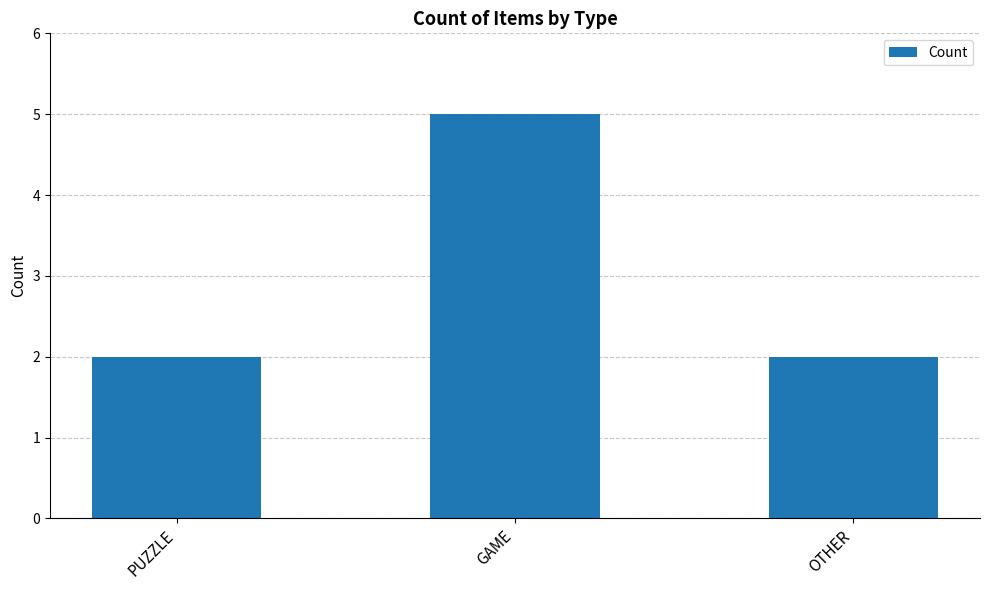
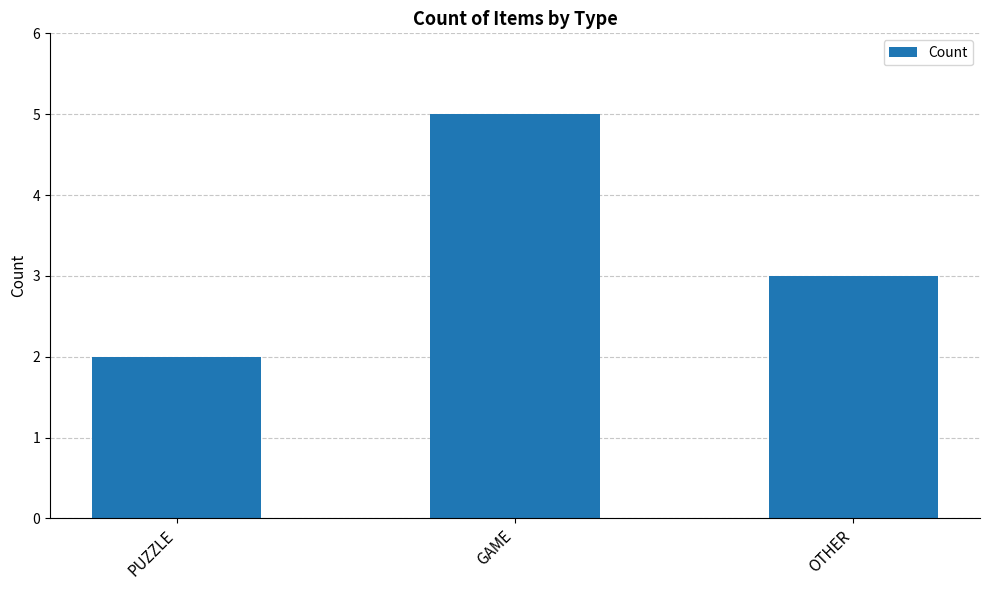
  {
    "PUZZLE": 2,
    "GAME": 5,
-   "OTHER": 2
+   "OTHER": 3
  }
